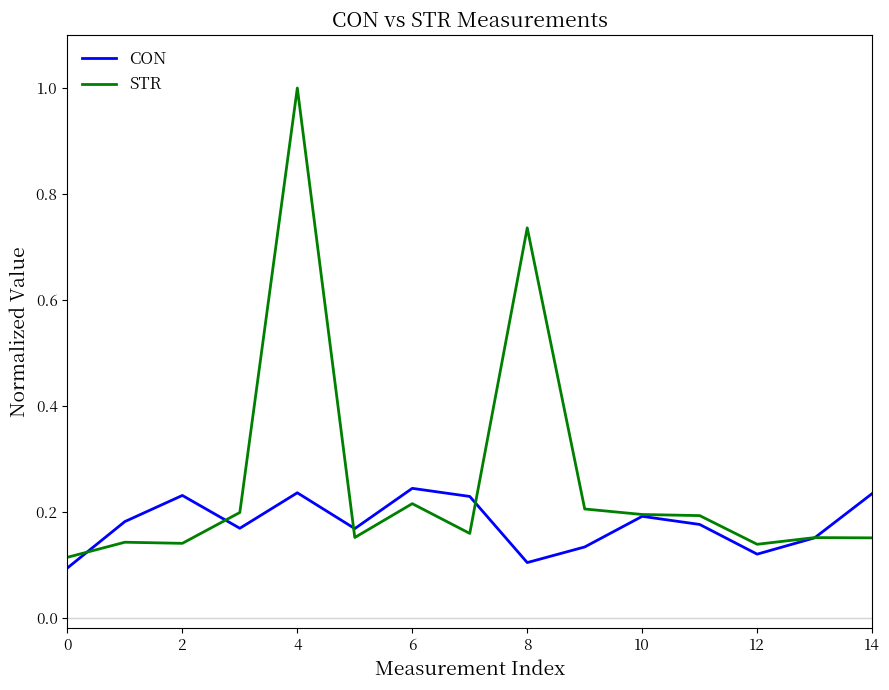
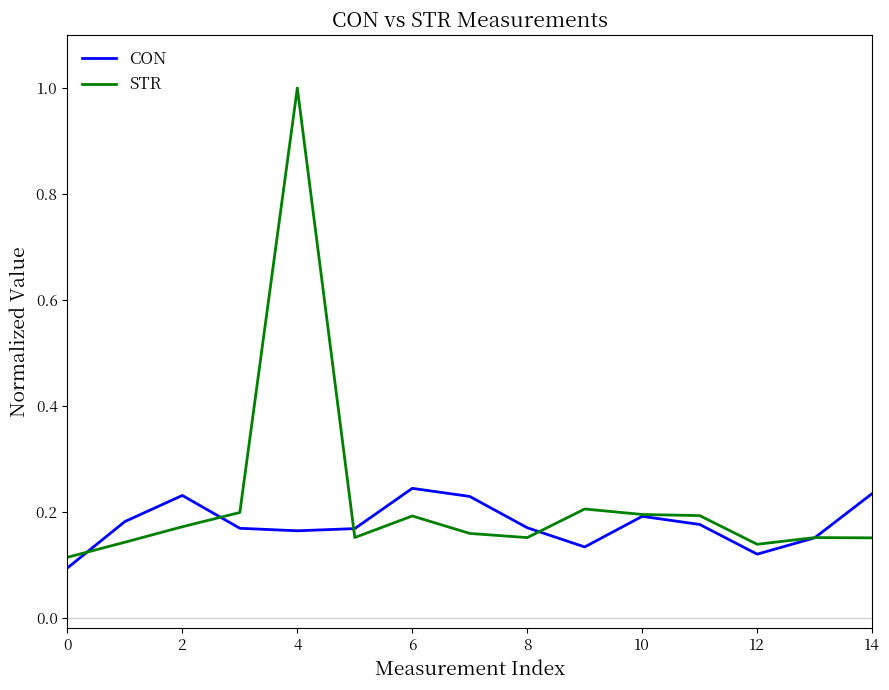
  {
    "CON": {
      "0": 0.09,
      "2": 0.23,
-     "4": 0.24,
+     "4": 0.16,
      "6": 0.24,
-     "8": 0.10,
+     "8": 0.17,
      "12": 0.12,
      "14": 0.23
    },
    "STR": {
      "0": 0.11,
-     "2": 0.14,
+     "2": 0.17,
      "4": 1.00,
-     "6": 0.22,
-     "8": 0.74,
+     "6": 0.19,
+     "8": 0.15,
      "12": 0.14,
      "14": 0.15
    }
  }
